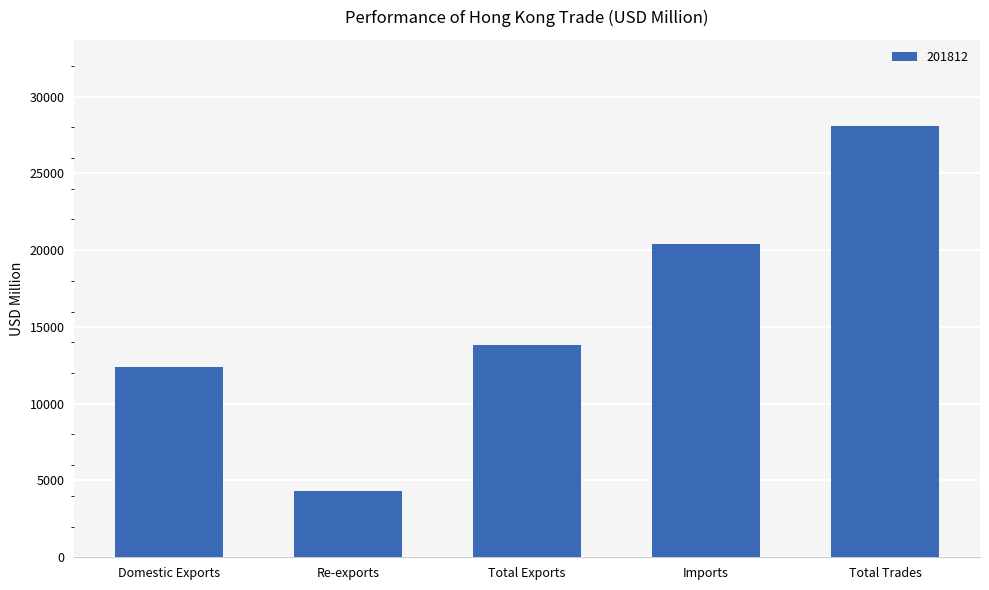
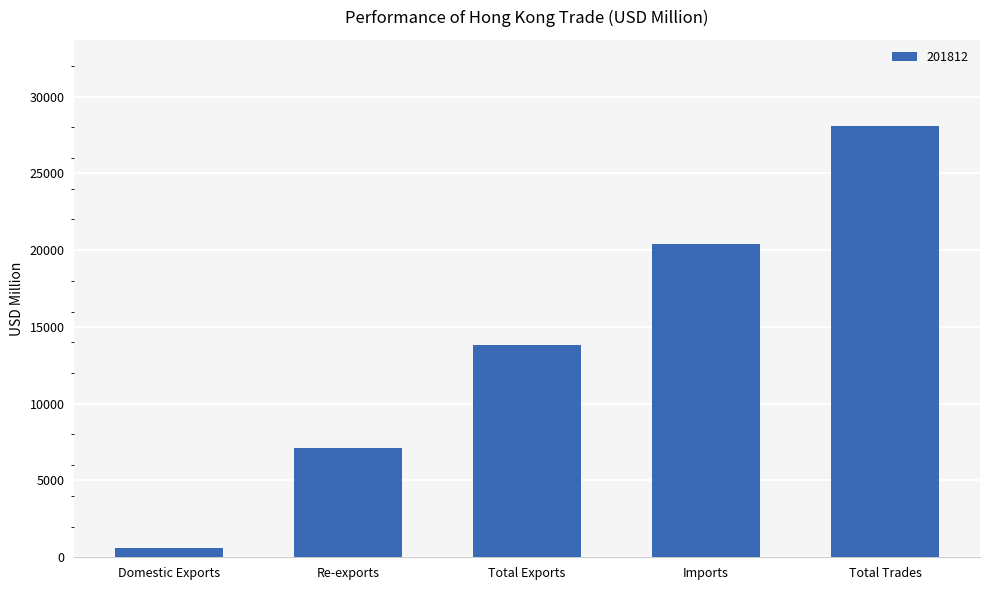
  {
-   "Domestic Exports": 12400,
-   "Re-exports": 4300,
+   "Domestic Exports": 600,
+   "Re-exports": 7100,
    "Total Exports": 13800,
    "Imports": 20400,
    "Total Trades": 28100
  }
